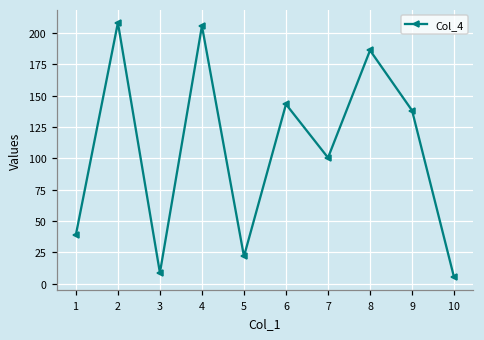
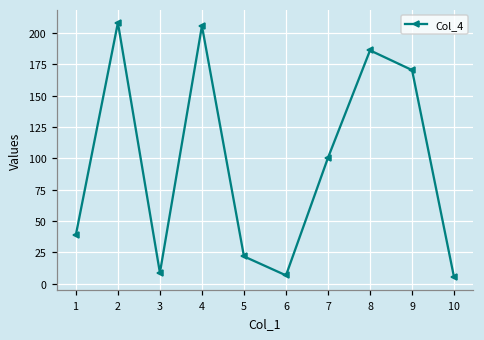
  {
    "1": 39,
    "2": 208,
    "3": 9,
    "4": 206,
    "5": 22,
-   "6": 143,
+   "6": 7,
    "7": 101,
    "8": 186,
-   "9": 138,
+   "9": 170,
    "10": 5
  }
